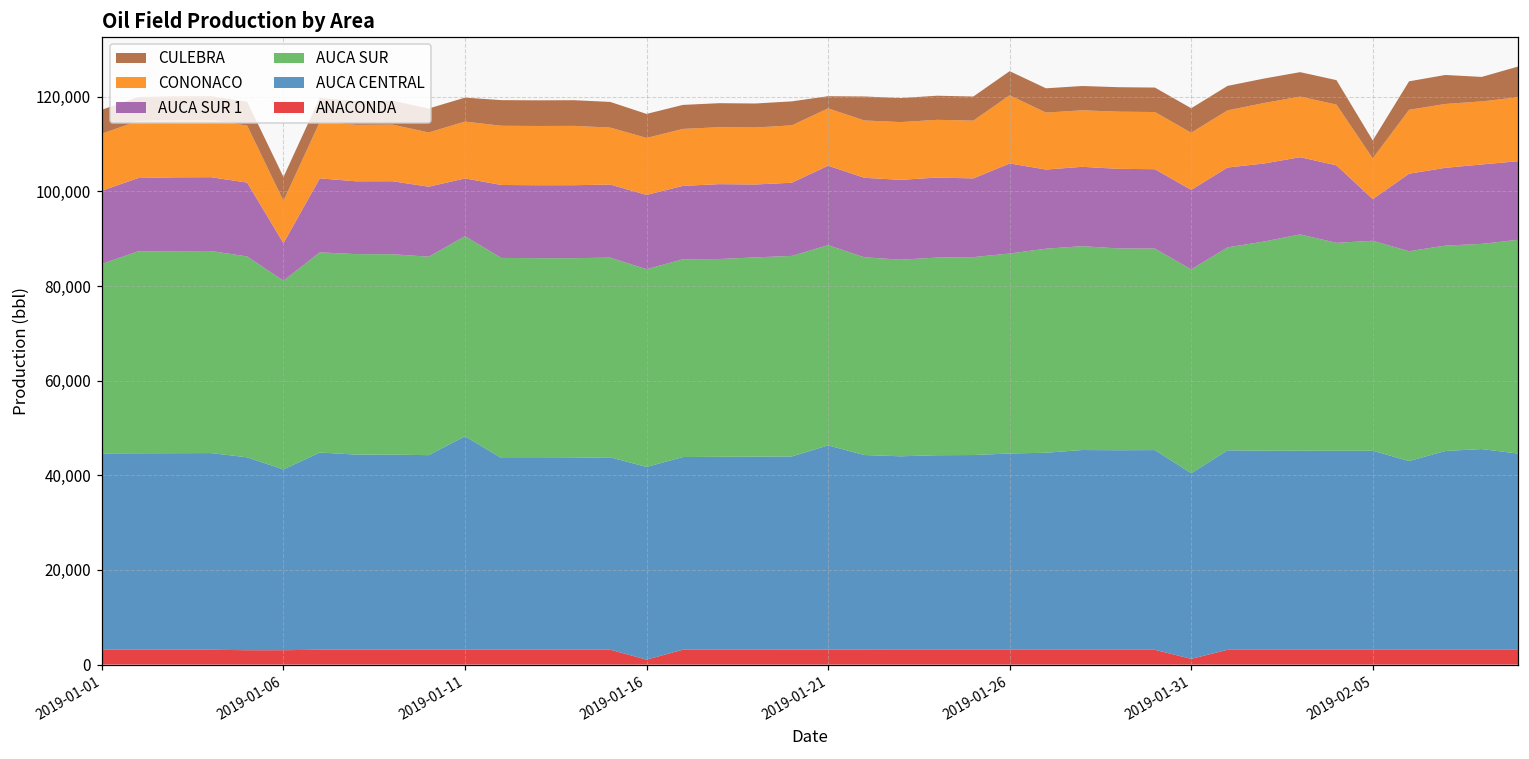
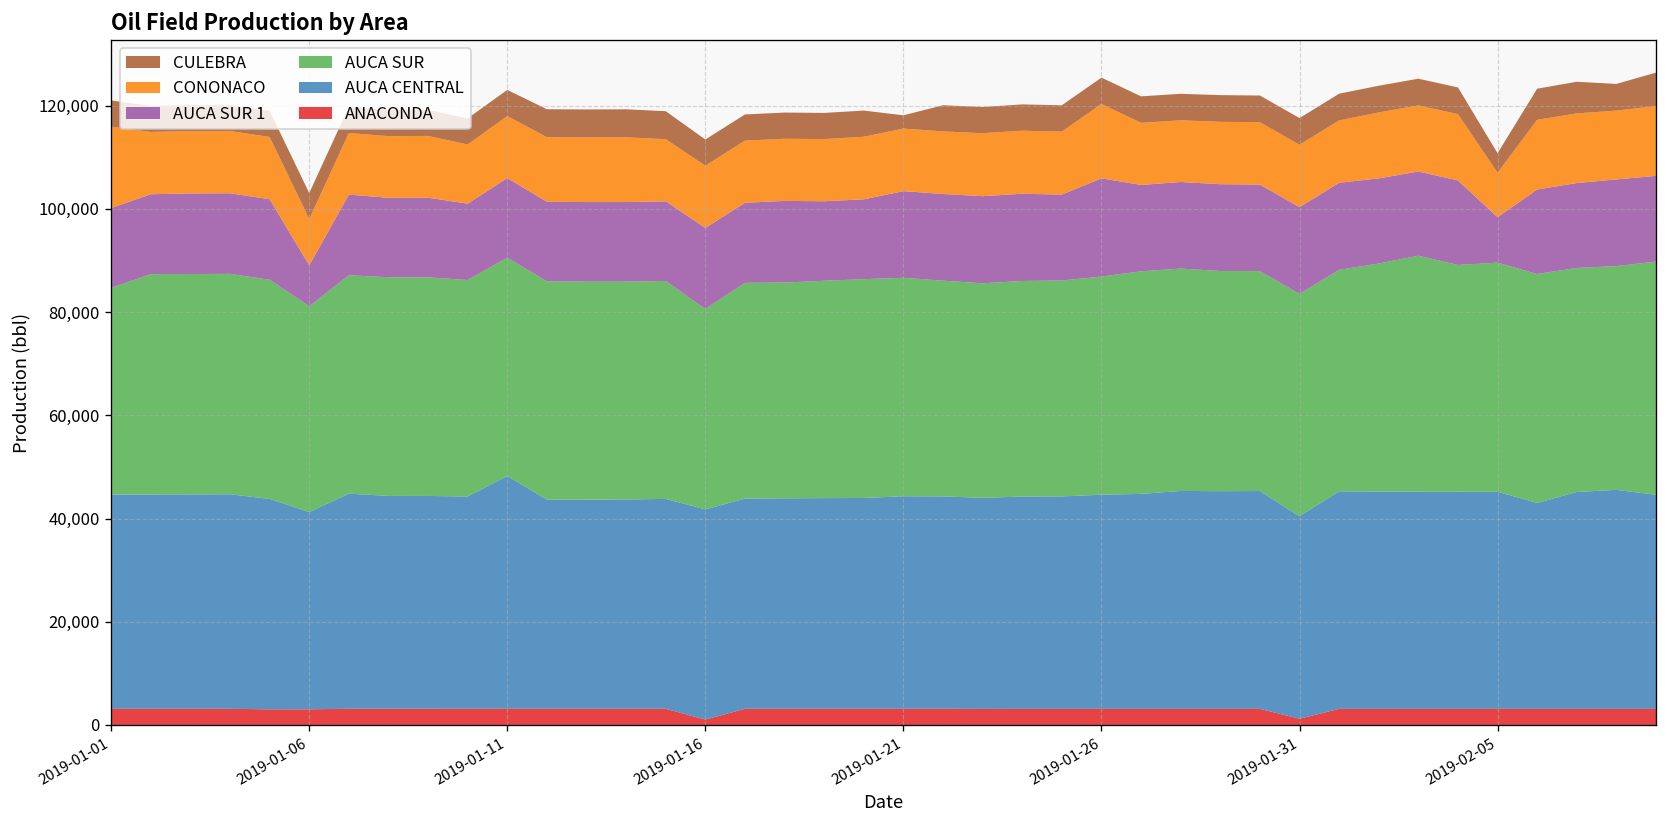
  {
    "ANACONDA": {
      "2019-01-01": "3,000",
      "2019-01-06": "3,000",
      "2019-01-11": "3,000",
      "2019-01-16": "1,000",
      "2019-01-21": "3,000",
      "2019-01-26": "3,000",
      "2019-01-31": "1,000",
      "2019-02-05": "3,000"
    },
    "AUCA CENTRAL": {
      "2019-01-01": "41,000",
      "2019-01-06": "38,000",
      "2019-01-11": "45,000",
      "2019-01-16": "41,000",
-     "2019-01-21": "43,000",
+     "2019-01-21": "41,000",
      "2019-01-26": "41,000",
      "2019-01-31": "39,000",
      "2019-02-05": "42,000"
    },
    "AUCA SUR": {
      "2019-01-01": "40,000",
      "2019-01-06": "40,000",
      "2019-01-11": "42,000",
-     "2019-01-16": "42,000",
+     "2019-01-16": "39,000",
      "2019-01-21": "42,000",
      "2019-01-26": "42,000",
      "2019-01-31": "43,000",
      "2019-02-05": "44,000"
    },
    "AUCA SUR 1": {
      "2019-01-01": "15,000",
      "2019-01-06": "8,000",
-     "2019-01-11": "12,000",
+     "2019-01-11": "15,000",
      "2019-01-16": "16,000",
      "2019-01-21": "17,000",
      "2019-01-26": "19,000",
      "2019-01-31": "17,000",
      "2019-02-05": "9,000"
    },
    "CONONACO": {
-     "2019-01-01": "12,000",
+     "2019-01-01": "16,000",
      "2019-01-06": "9,000",
      "2019-01-11": "12,000",
      "2019-01-16": "12,000",
      "2019-01-21": "12,000",
      "2019-01-26": "14,000",
      "2019-01-31": "12,000",
      "2019-02-05": "9,000"
    },
    "CULEBRA": {
      "2019-01-01": "5,000",
      "2019-01-06": "5,000",
      "2019-01-11": "5,000",
      "2019-01-16": "5,000",
      "2019-01-21": "3,000",
      "2019-01-26": "5,000",
      "2019-01-31": "5,000",
      "2019-02-05": "4,000"
    }
  }
